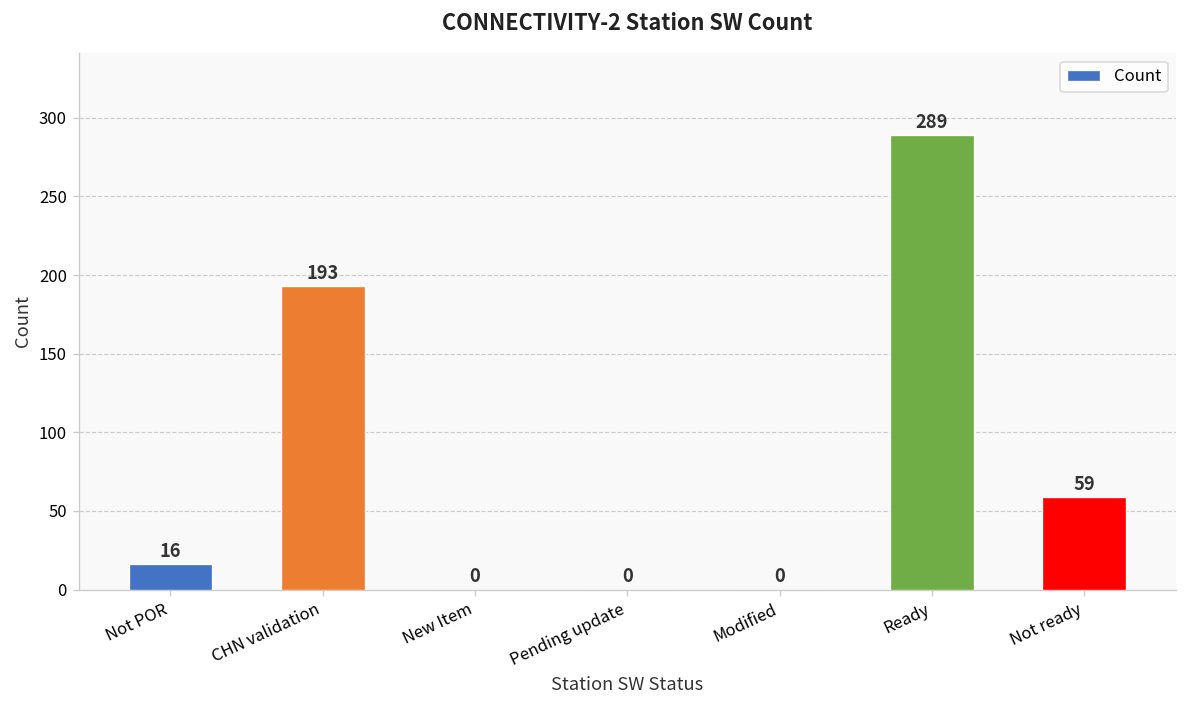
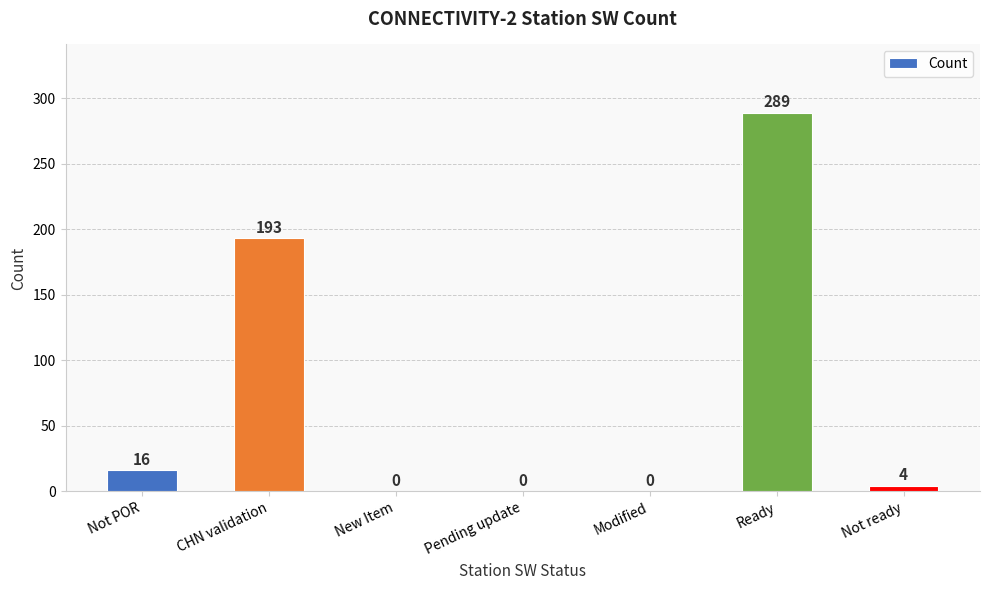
  {
    "Not POR": 16,
    "CHN validation": 193,
    "New Item": 0,
    "Pending update": 0,
    "Modified": 0,
    "Ready": 289,
-   "Not ready": 59
+   "Not ready": 4
  }
